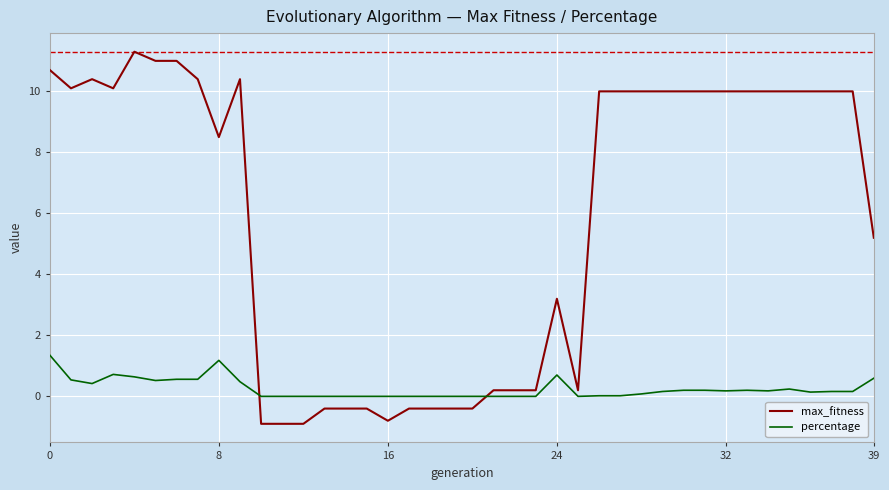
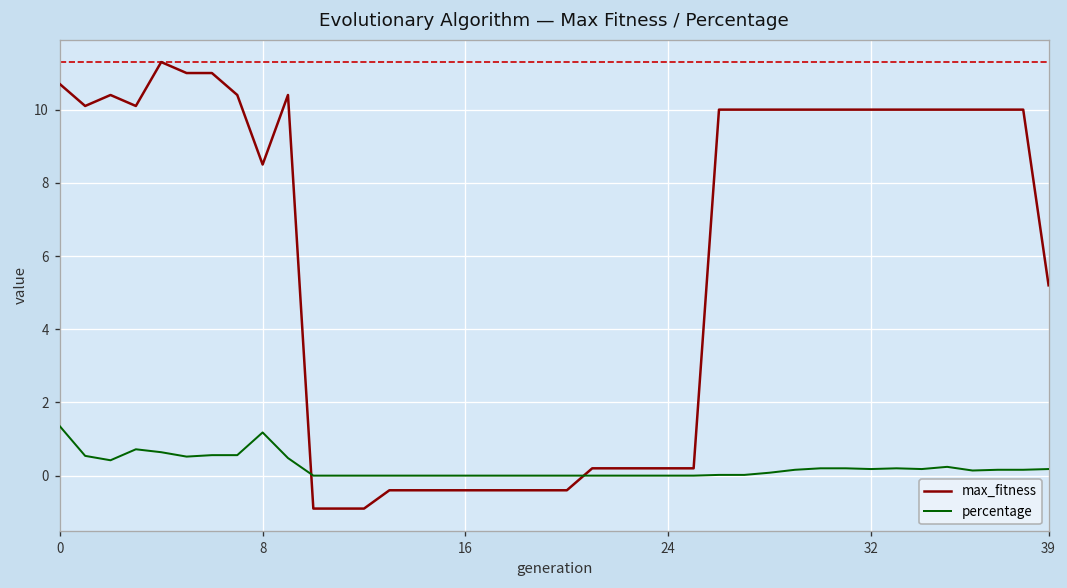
  {
    "max_fitness": {
      "0": 10.7,
      "8": 8.5,
-     "16": -0.8,
-     "24": 3.2,
+     "16": -0.4,
+     "24": 0.2,
      "32": 10.0,
      "39": 5.2
    },
    "percentage": {
      "0": 1.4,
      "8": 1.2,
      "16": 0.0,
-     "24": 0.7,
+     "24": 0.0,
      "32": 0.2,
-     "39": 0.6
+     "39": 0.2
    }
  }
